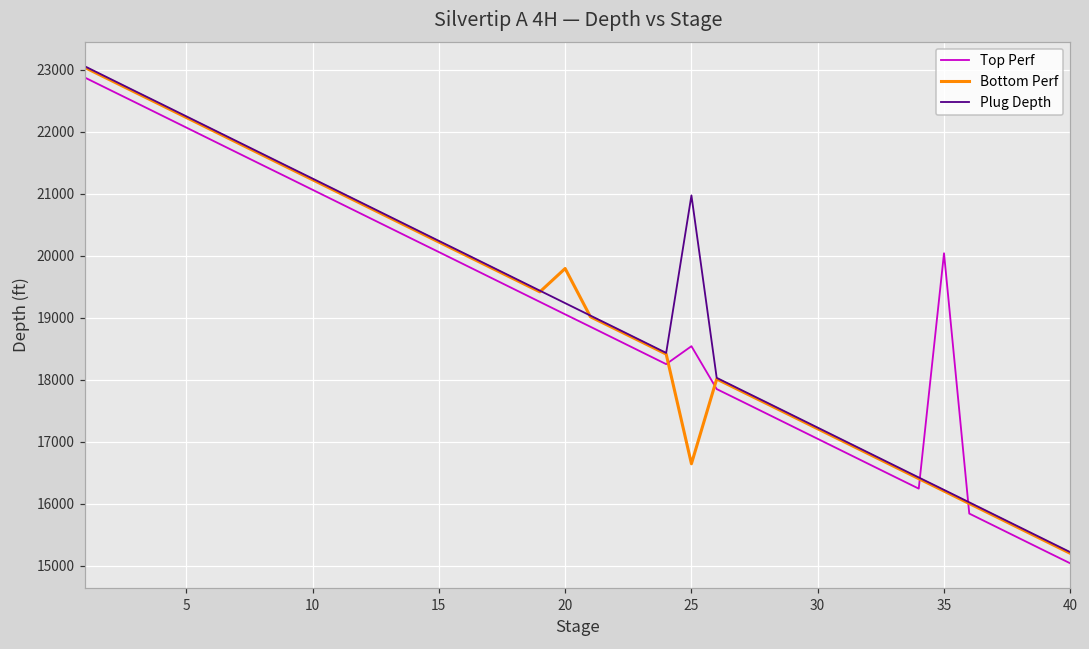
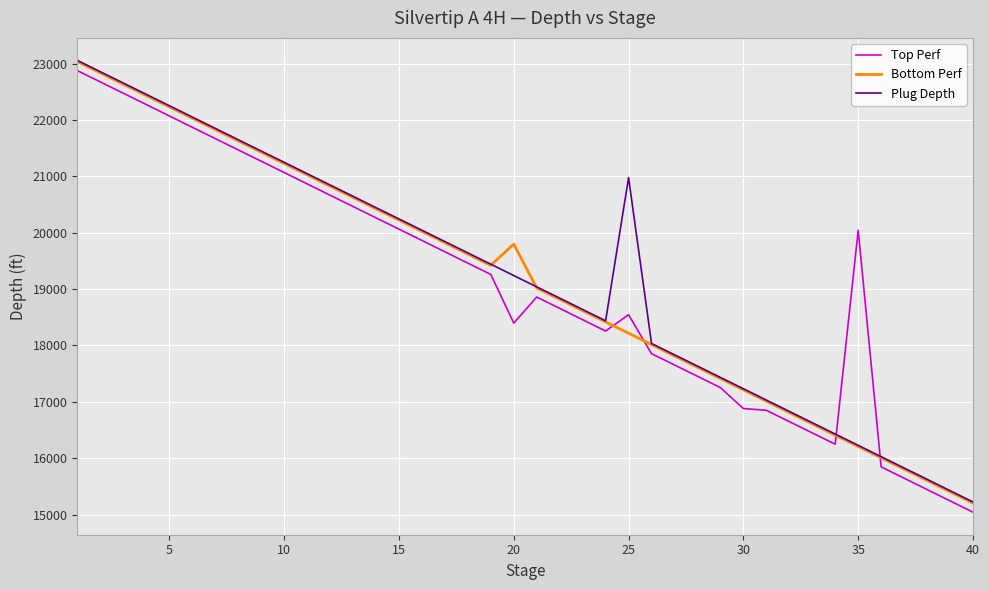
  {
    "Top Perf": {
      "5": 22100,
      "10": 21100,
      "15": 20100,
-     "20": 19100,
+     "20": 18400,
      "25": 18500,
-     "30": 17100,
+     "30": 16900,
      "35": 20000,
      "40": 15000
    },
    "Bottom Perf": {
      "20": 19800,
-     "25": 16600
+     "25": 18200
    },
    "Plug Depth": {
      "20": 19200,
      "25": 21000
    }
  }
